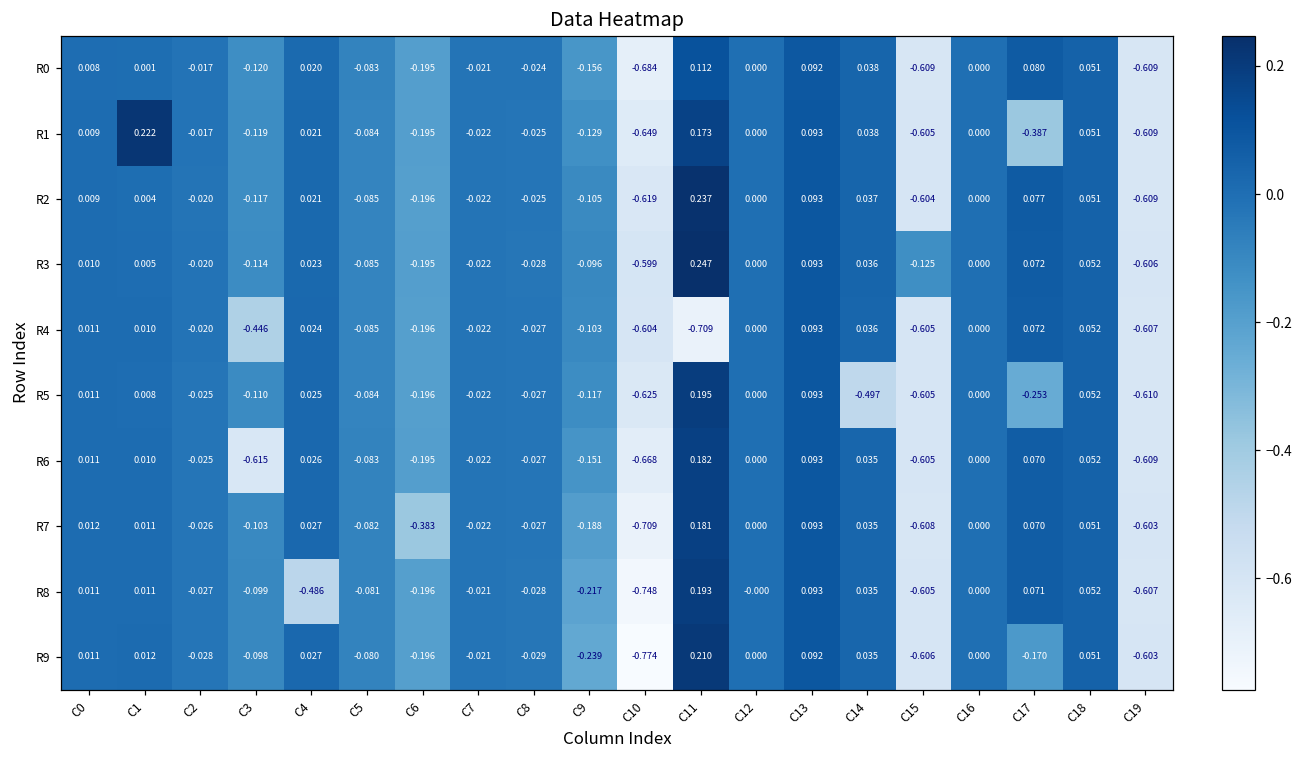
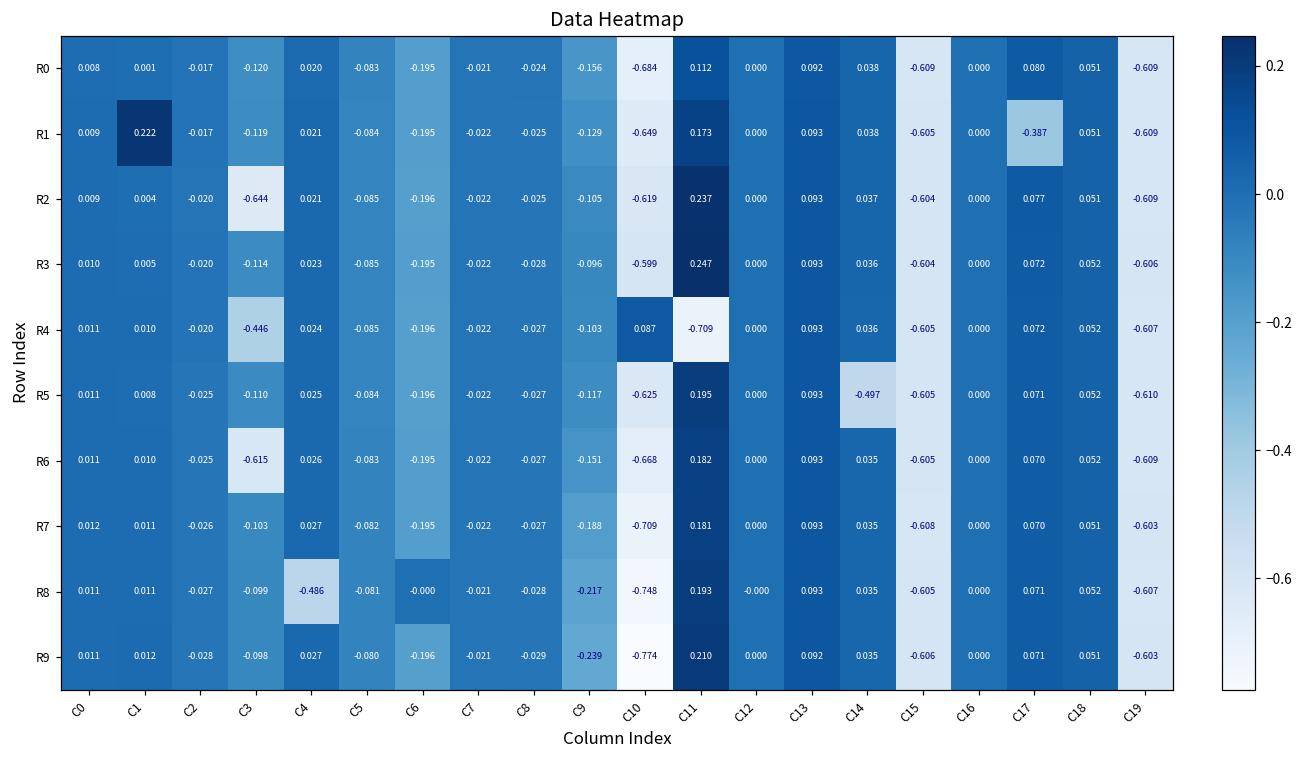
  {
    "R0": {
      "C0": 0.008,
      "C1": 0.001,
      "C2": -0.017,
      "C3": -0.120,
      "C4": 0.020,
      "C5": -0.083,
      "C6": -0.195,
      "C7": -0.021,
      "C8": -0.024,
      "C9": -0.156,
      "C10": -0.684,
      "C11": 0.112,
      "C12": 0.000,
      "C13": 0.092,
      "C14": 0.038,
      "C15": -0.609,
      "C16": 0.000,
      "C17": 0.080,
      "C18": 0.051,
      "C19": -0.609
    },
    "R1": {
      "C0": 0.009,
      "C1": 0.222,
      "C2": -0.017,
      "C3": -0.119,
      "C4": 0.021,
      "C5": -0.084,
      "C6": -0.195,
      "C7": -0.022,
      "C8": -0.025,
      "C9": -0.129,
      "C10": -0.649,
      "C11": 0.173,
      "C12": 0.000,
      "C13": 0.093,
      "C14": 0.038,
      "C15": -0.605,
      "C16": 0.000,
      "C17": -0.387,
      "C18": 0.051,
      "C19": -0.609
    },
    "R2": {
      "C0": 0.009,
      "C1": 0.004,
      "C2": -0.020,
-     "C3": -0.117,
+     "C3": -0.644,
      "C4": 0.021,
      "C5": -0.085,
      "C6": -0.196,
      "C7": -0.022,
      "C8": -0.025,
      "C9": -0.105,
      "C10": -0.619,
      "C11": 0.237,
      "C12": 0.000,
      "C13": 0.093,
      "C14": 0.037,
      "C15": -0.604,
      "C16": 0.000,
      "C17": 0.077,
      "C18": 0.051,
      "C19": -0.609
    },
    "R3": {
      "C0": 0.010,
      "C1": 0.005,
      "C2": -0.020,
      "C3": -0.114,
      "C4": 0.023,
      "C5": -0.085,
      "C6": -0.195,
      "C7": -0.022,
      "C8": -0.028,
      "C9": -0.096,
      "C10": -0.599,
      "C11": 0.247,
      "C12": 0.000,
      "C13": 0.093,
      "C14": 0.036,
-     "C15": -0.125,
+     "C15": -0.604,
      "C16": 0.000,
      "C17": 0.072,
      "C18": 0.052,
      "C19": -0.606
    },
    "R4": {
      "C0": 0.011,
      "C1": 0.010,
      "C2": -0.020,
      "C3": -0.446,
      "C4": 0.024,
      "C5": -0.085,
      "C6": -0.196,
      "C7": -0.022,
      "C8": -0.027,
      "C9": -0.103,
-     "C10": -0.604,
+     "C10": 0.087,
      "C11": -0.709,
      "C12": 0.000,
      "C13": 0.093,
      "C14": 0.036,
      "C15": -0.605,
      "C16": 0.000,
      "C17": 0.072,
      "C18": 0.052,
      "C19": -0.607
    },
    "R5": {
      "C0": 0.011,
      "C1": 0.008,
      "C2": -0.025,
      "C3": -0.110,
      "C4": 0.025,
      "C5": -0.084,
      "C6": -0.196,
      "C7": -0.022,
      "C8": -0.027,
      "C9": -0.117,
      "C10": -0.625,
      "C11": 0.195,
      "C12": 0.000,
      "C13": 0.093,
      "C14": -0.497,
      "C15": -0.605,
      "C16": 0.000,
-     "C17": -0.253,
+     "C17": 0.071,
      "C18": 0.052,
      "C19": -0.610
    },
    "R6": {
      "C0": 0.011,
      "C1": 0.010,
      "C2": -0.025,
      "C3": -0.615,
      "C4": 0.026,
      "C5": -0.083,
      "C6": -0.195,
      "C7": -0.022,
      "C8": -0.027,
      "C9": -0.151,
      "C10": -0.668,
      "C11": 0.182,
      "C12": 0.000,
      "C13": 0.093,
      "C14": 0.035,
      "C15": -0.605,
      "C16": 0.000,
      "C17": 0.070,
      "C18": 0.052,
      "C19": -0.609
    },
    "R7": {
      "C0": 0.012,
      "C1": 0.011,
      "C2": -0.026,
      "C3": -0.103,
      "C4": 0.027,
      "C5": -0.082,
-     "C6": -0.383,
+     "C6": -0.195,
      "C7": -0.022,
      "C8": -0.027,
      "C9": -0.188,
      "C10": -0.709,
      "C11": 0.181,
      "C12": 0.000,
      "C13": 0.093,
      "C14": 0.035,
      "C15": -0.608,
      "C16": 0.000,
      "C17": 0.070,
      "C18": 0.051,
      "C19": -0.603
    },
    "R8": {
      "C0": 0.011,
      "C1": 0.011,
      "C2": -0.027,
      "C3": -0.099,
      "C4": -0.486,
      "C5": -0.081,
-     "C6": -0.196,
+     "C6": -0.000,
      "C7": -0.021,
      "C8": -0.028,
      "C9": -0.217,
      "C10": -0.748,
      "C11": 0.193,
      "C12": -0.000,
      "C13": 0.093,
      "C14": 0.035,
      "C15": -0.605,
      "C16": 0.000,
      "C17": 0.071,
      "C18": 0.052,
      "C19": -0.607
    },
    "R9": {
      "C0": 0.011,
      "C1": 0.012,
      "C2": -0.028,
      "C3": -0.098,
      "C4": 0.027,
      "C5": -0.080,
      "C6": -0.196,
      "C7": -0.021,
      "C8": -0.029,
      "C9": -0.239,
      "C10": -0.774,
      "C11": 0.210,
      "C12": 0.000,
      "C13": 0.092,
      "C14": 0.035,
      "C15": -0.606,
      "C16": 0.000,
-     "C17": -0.170,
+     "C17": 0.071,
      "C18": 0.051,
      "C19": -0.603
    }
  }
